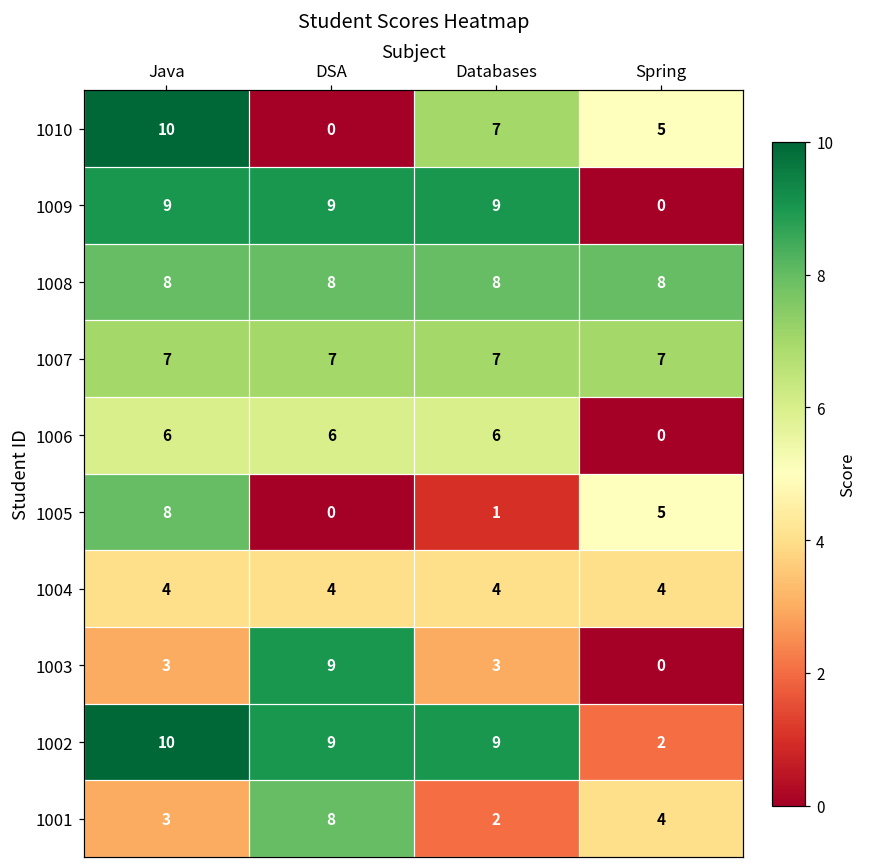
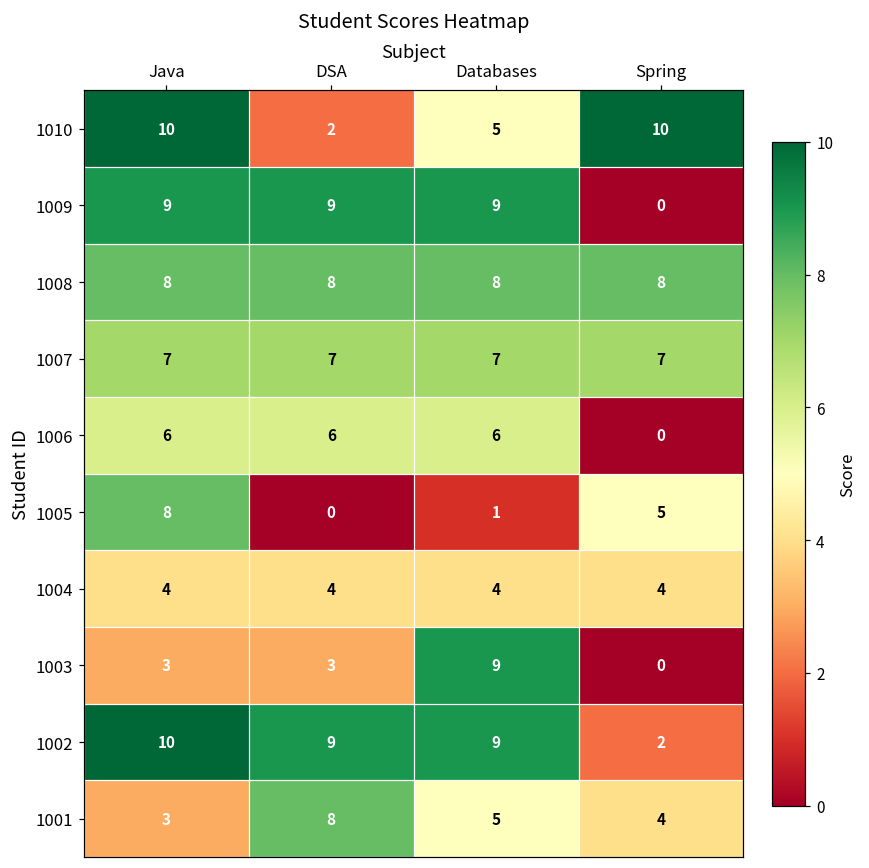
  {
    "1010": {
      "Java": 10,
-     "DSA": 0,
-     "Databases": 7,
-     "Spring": 5
+     "DSA": 2,
+     "Databases": 5,
+     "Spring": 10
    },
    "1009": {
      "Java": 9,
      "DSA": 9,
      "Databases": 9,
      "Spring": 0
    },
    "1008": {
      "Java": 8,
      "DSA": 8,
      "Databases": 8,
      "Spring": 8
    },
    "1007": {
      "Java": 7,
      "DSA": 7,
      "Databases": 7,
      "Spring": 7
    },
    "1006": {
      "Java": 6,
      "DSA": 6,
      "Databases": 6,
      "Spring": 0
    },
    "1005": {
      "Java": 8,
      "DSA": 0,
      "Databases": 1,
      "Spring": 5
    },
    "1004": {
      "Java": 4,
      "DSA": 4,
      "Databases": 4,
      "Spring": 4
    },
    "1003": {
      "Java": 3,
-     "DSA": 9,
-     "Databases": 3,
+     "DSA": 3,
+     "Databases": 9,
      "Spring": 0
    },
    "1002": {
      "Java": 10,
      "DSA": 9,
      "Databases": 9,
      "Spring": 2
    },
    "1001": {
      "Java": 3,
      "DSA": 8,
-     "Databases": 2,
+     "Databases": 5,
      "Spring": 4
    }
  }
